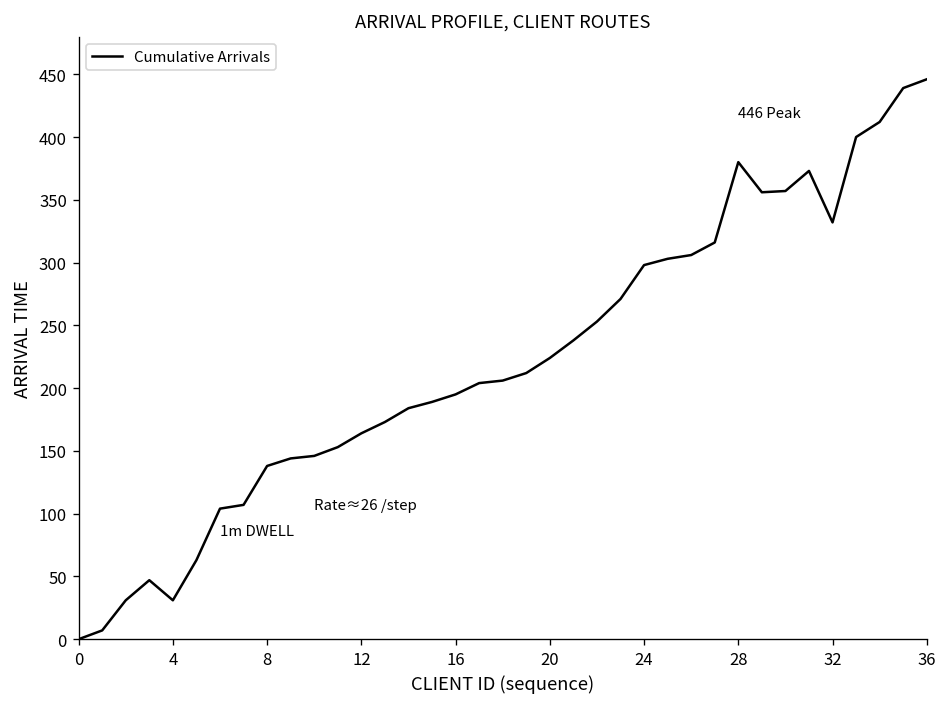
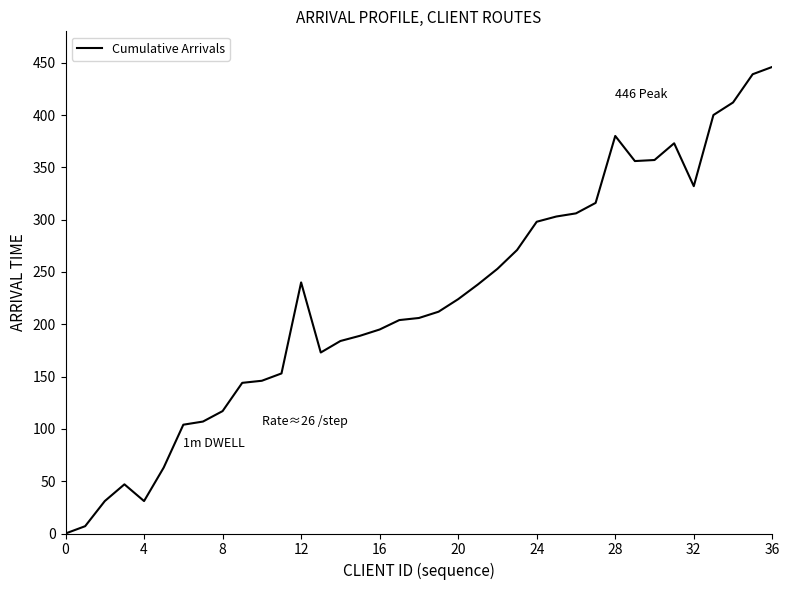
  {
    "0": 0,
    "4": 31,
-   "8": 138,
-   "12": 164,
+   "8": 117,
+   "12": 240,
    "16": 195,
    "20": 224,
    "24": 298,
    "28": 380,
    "32": 332,
    "36": 446
  }
